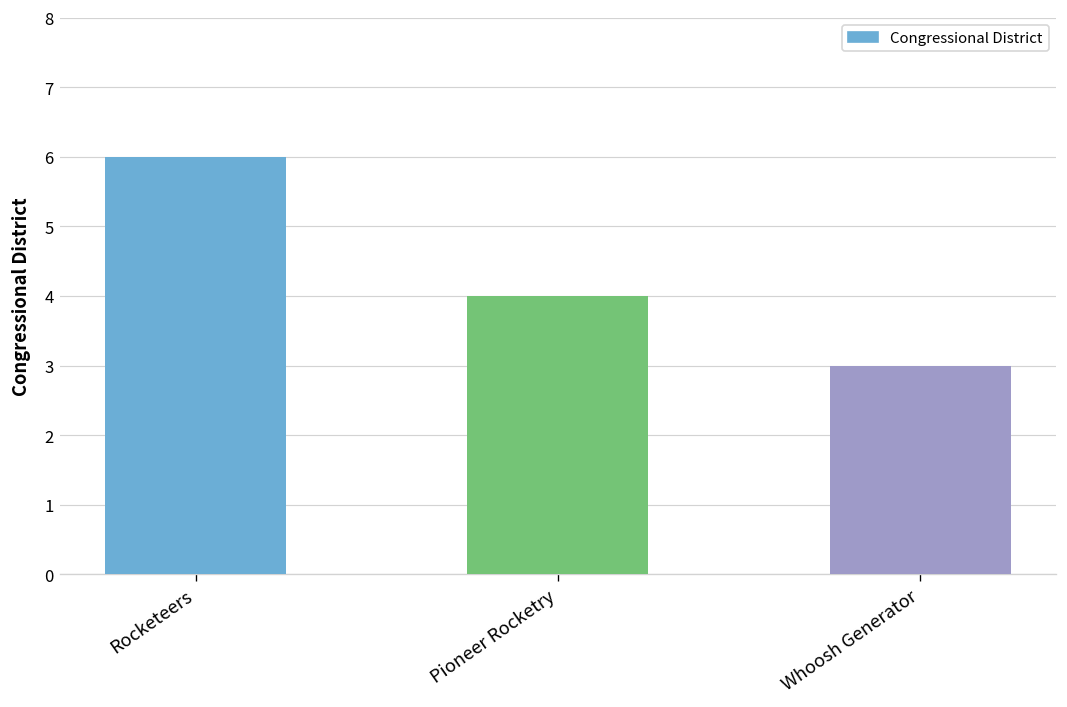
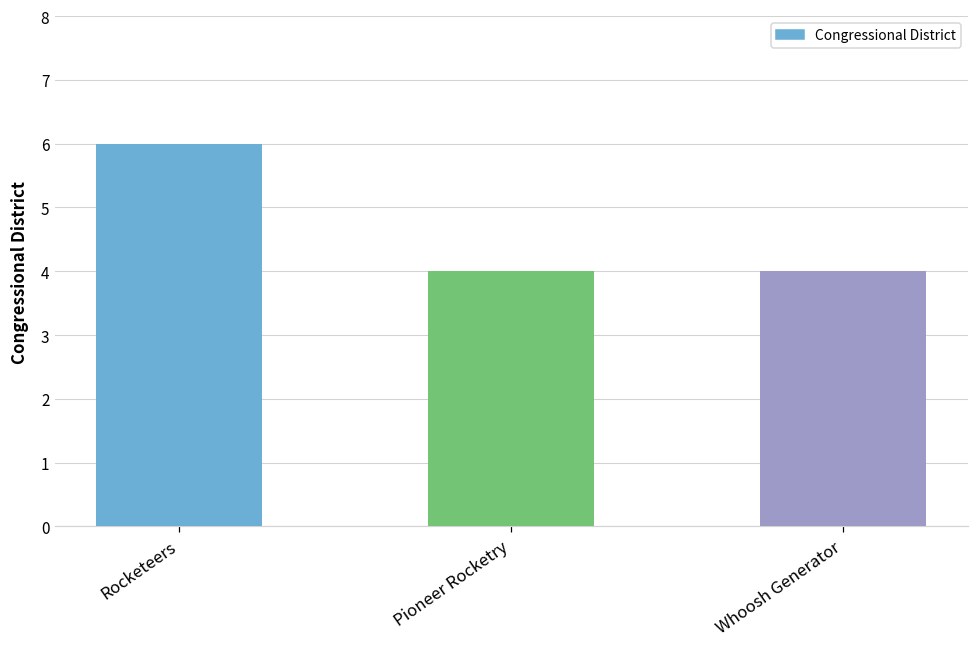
  {
    "Rocketeers": 6,
    "Pioneer Rocketry": 4,
-   "Whoosh Generator": 3
+   "Whoosh Generator": 4
  }
